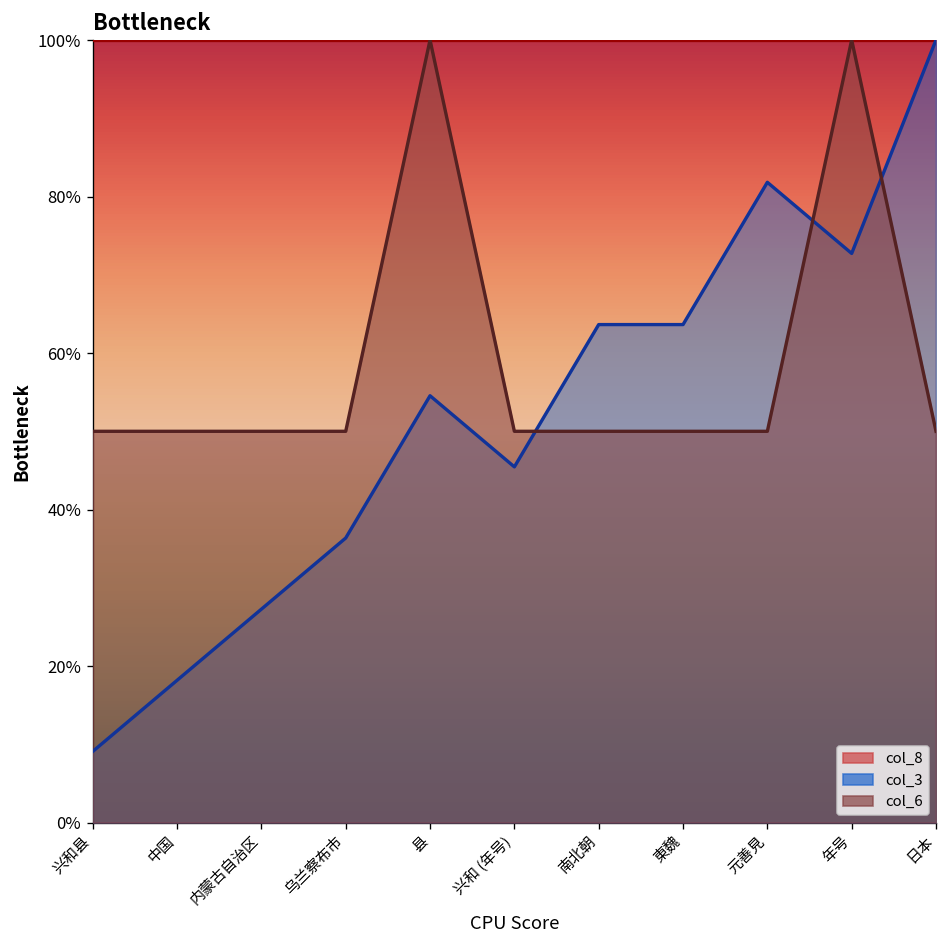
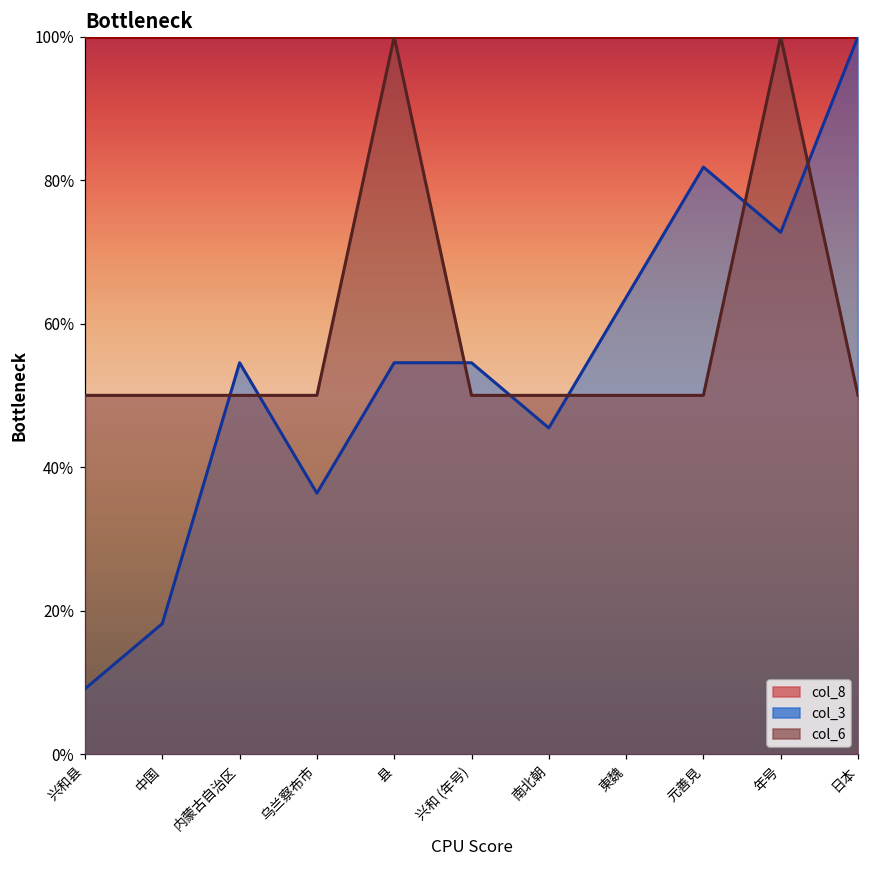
  {
    "col_8": {
      "兴和县": "100%",
      "中国": "100%",
      "内蒙古自治区": "100%",
      "乌兰察布市": "100%",
      "兴和 (年号)": "100%",
      "南北朝": "100%",
      "東魏": "100%",
      "元善見": "100%"
    },
    "col_3": {
      "兴和县": "9%",
      "中国": "18%",
-     "内蒙古自治区": "27%",
+     "内蒙古自治区": "55%",
      "乌兰察布市": "36%",
      "县": "55%",
-     "兴和 (年号)": "45%",
-     "南北朝": "64%",
+     "兴和 (年号)": "55%",
+     "南北朝": "45%",
      "東魏": "64%",
      "元善見": "82%",
      "年号": "73%"
    },
    "col_6": {
      "兴和县": "50%",
      "中国": "50%",
      "内蒙古自治区": "50%",
      "乌兰察布市": "50%",
      "兴和 (年号)": "50%",
      "南北朝": "50%",
      "東魏": "50%",
      "元善見": "50%",
      "日本": "50%"
    }
  }
